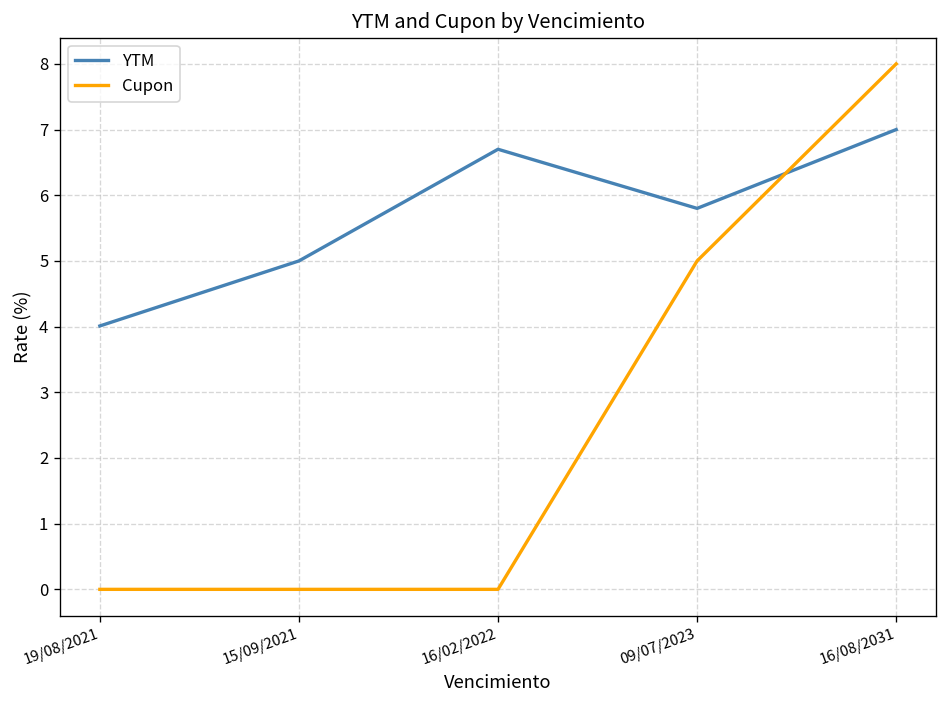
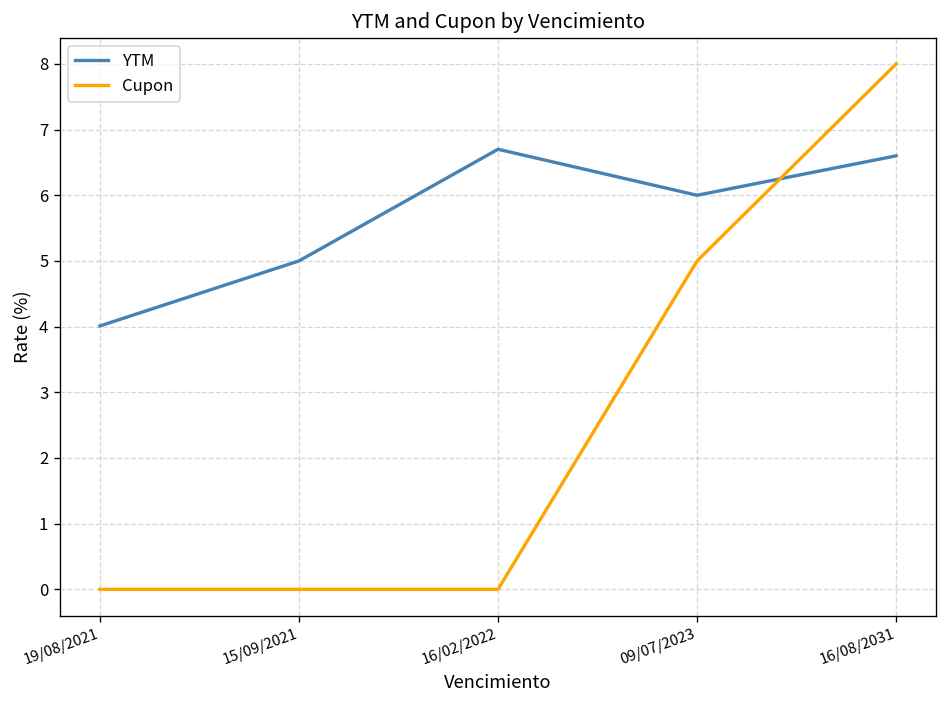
  {
    "YTM": {
      "19/08/2021": 4.0,
      "15/09/2021": 5.0,
      "16/02/2022": 6.7,
-     "09/07/2023": 5.8,
-     "16/08/2031": 7.0
+     "09/07/2023": 6.0,
+     "16/08/2031": 6.6
    },
    "Cupon": {
      "19/08/2021": 0.0,
      "15/09/2021": 0.0,
      "16/02/2022": 0.0,
      "09/07/2023": 5.0,
      "16/08/2031": 8.0
    }
  }
